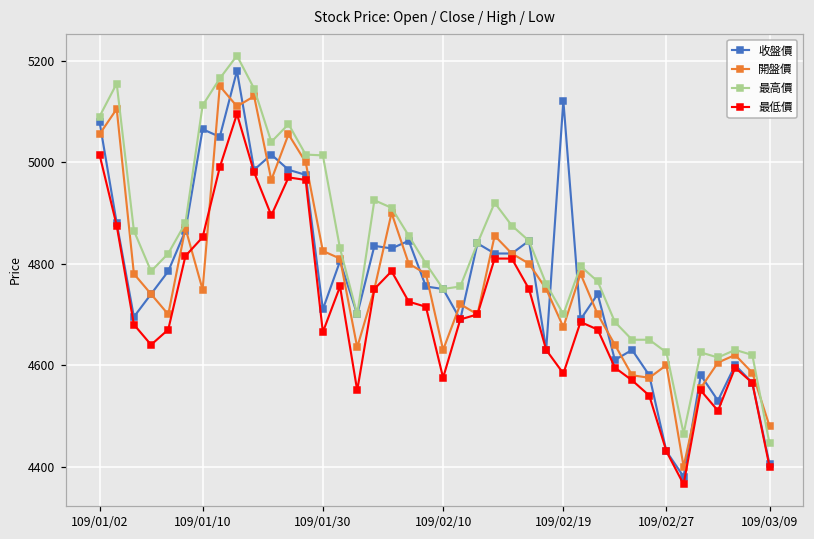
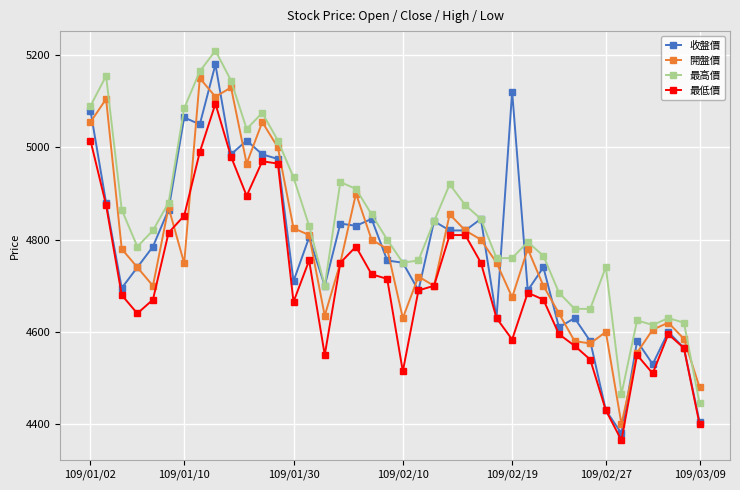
  {
    "收盤價": {
      "109/01/02": 5080,
      "109/01/10": 5070,
      "109/01/30": 4710,
      "109/02/19": 5120
    },
    "開盤價": {
      "109/01/02": 5060,
      "109/01/10": 4750,
      "109/01/30": 4830,
      "109/02/10": 4630,
      "109/02/19": 4680,
      "109/02/27": 4600,
      "109/03/09": 4480
    },
    "最高價": {
      "109/01/02": 5090,
-     "109/01/10": 5110,
-     "109/01/30": 5010,
-     "109/02/19": 4700,
-     "109/02/27": 4630,
+     "109/01/10": 5090,
+     "109/01/30": 4940,
+     "109/02/19": 4760,
+     "109/02/27": 4740,
      "109/03/09": 4450
    },
    "最低價": {
      "109/01/02": 5020,
      "109/01/10": 4850,
      "109/01/30": 4670,
-     "109/02/10": 4580,
+     "109/02/10": 4510,
      "109/02/19": 4580
    }
  }
